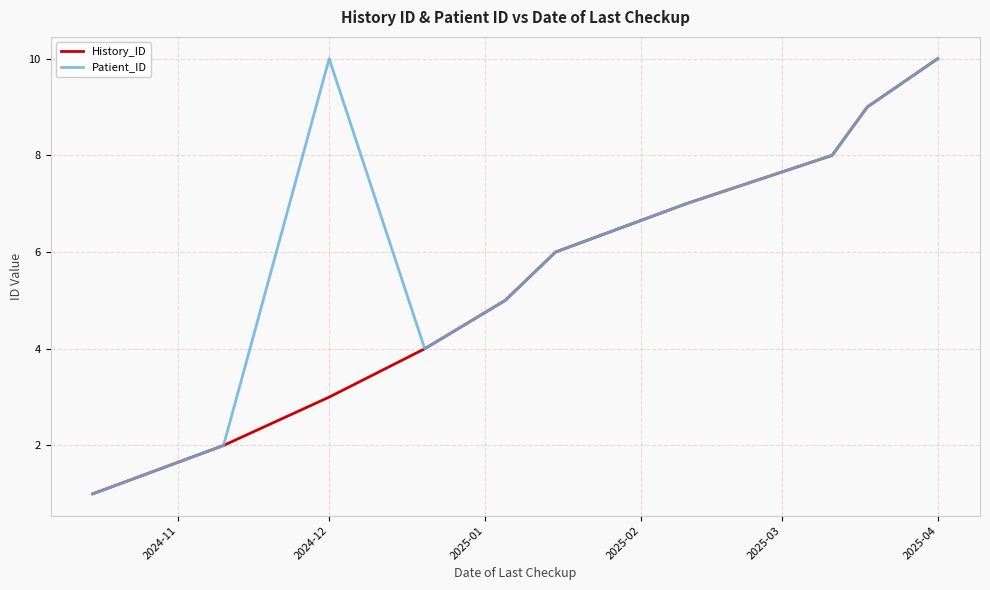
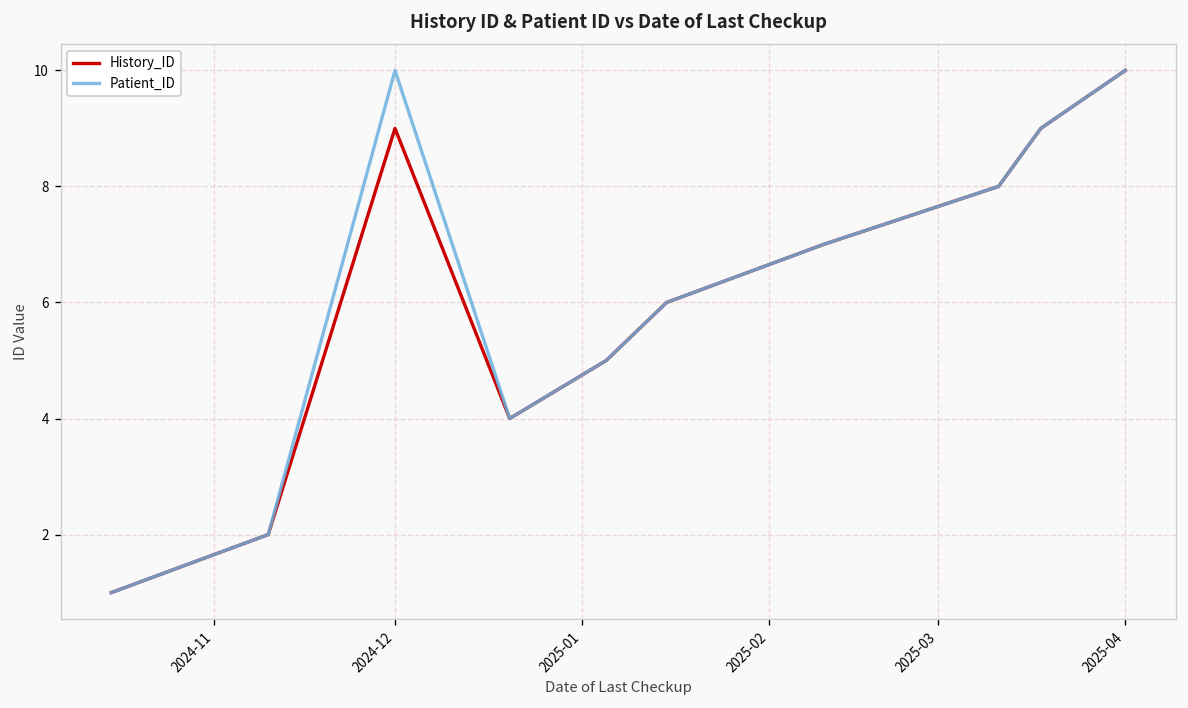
  {
    "History_ID": {
-     "2024-12": 3
+     "2024-12": 9
    },
    "Patient_ID": {
      "2024-12": 10
    }
  }
